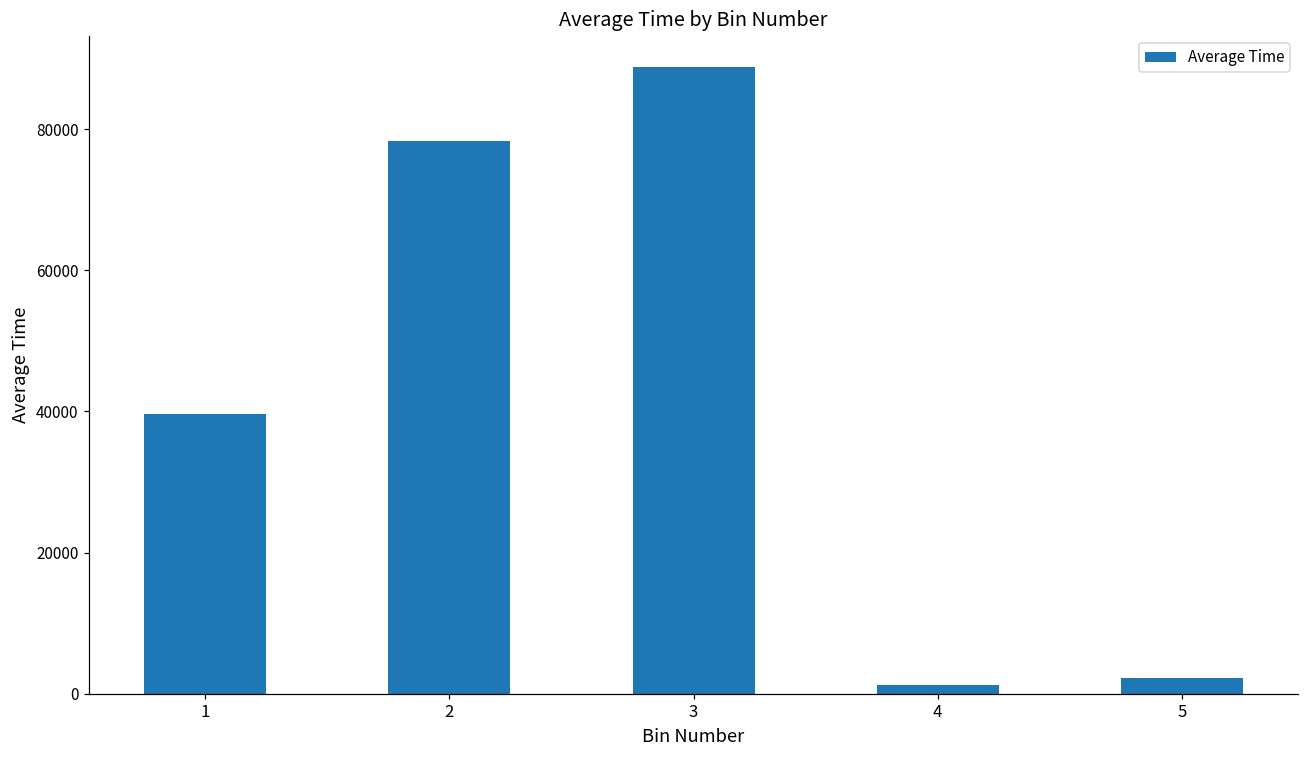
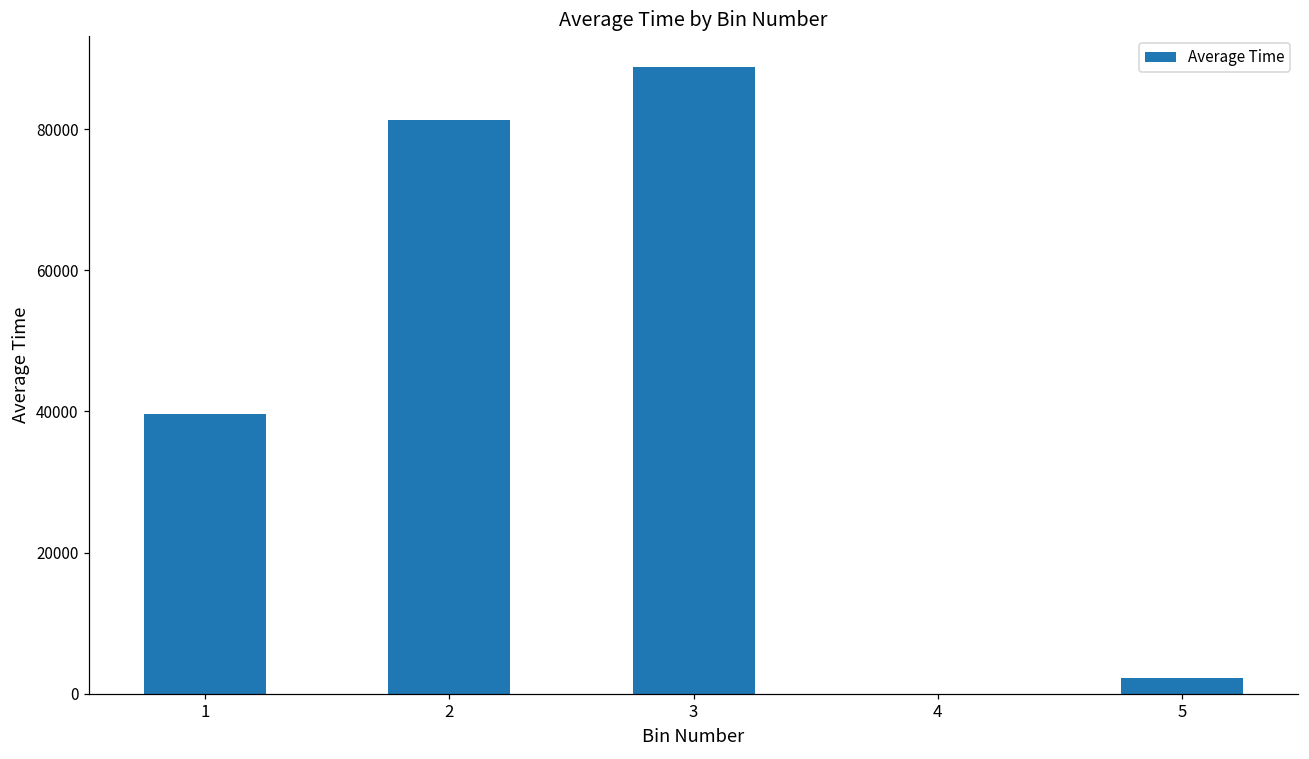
  {
    "1": 40000,
-   "2": 78000,
+   "2": 81000,
    "3": 89000,
-   "4": 1000,
+   "4": 0,
    "5": 2000
  }
